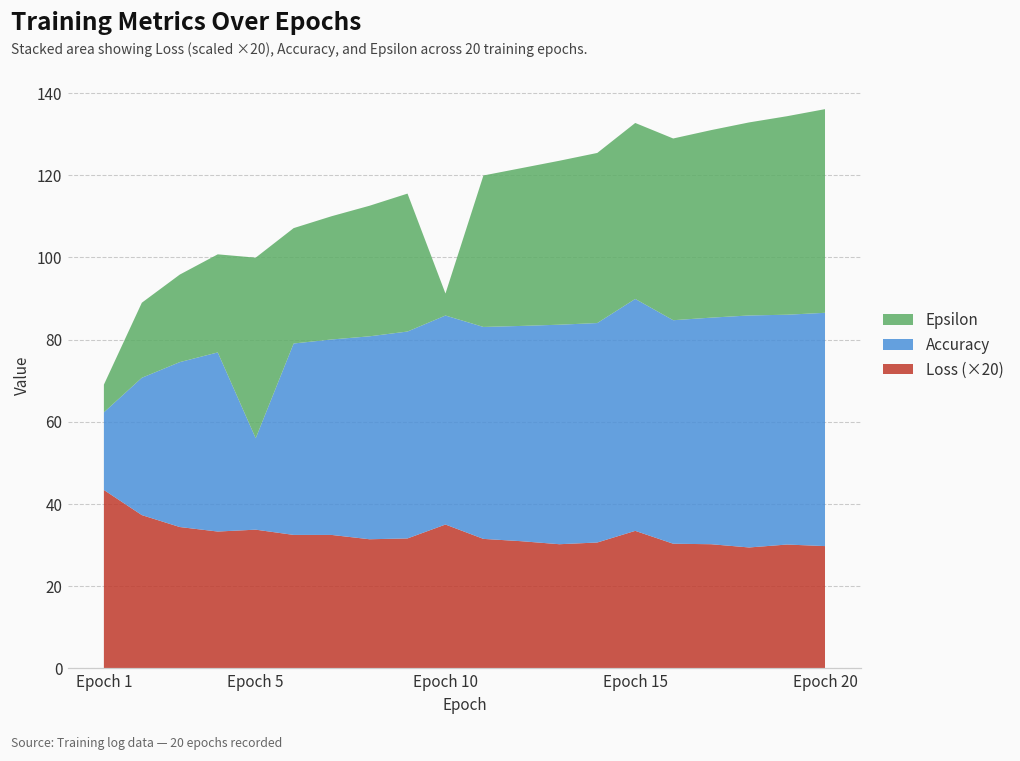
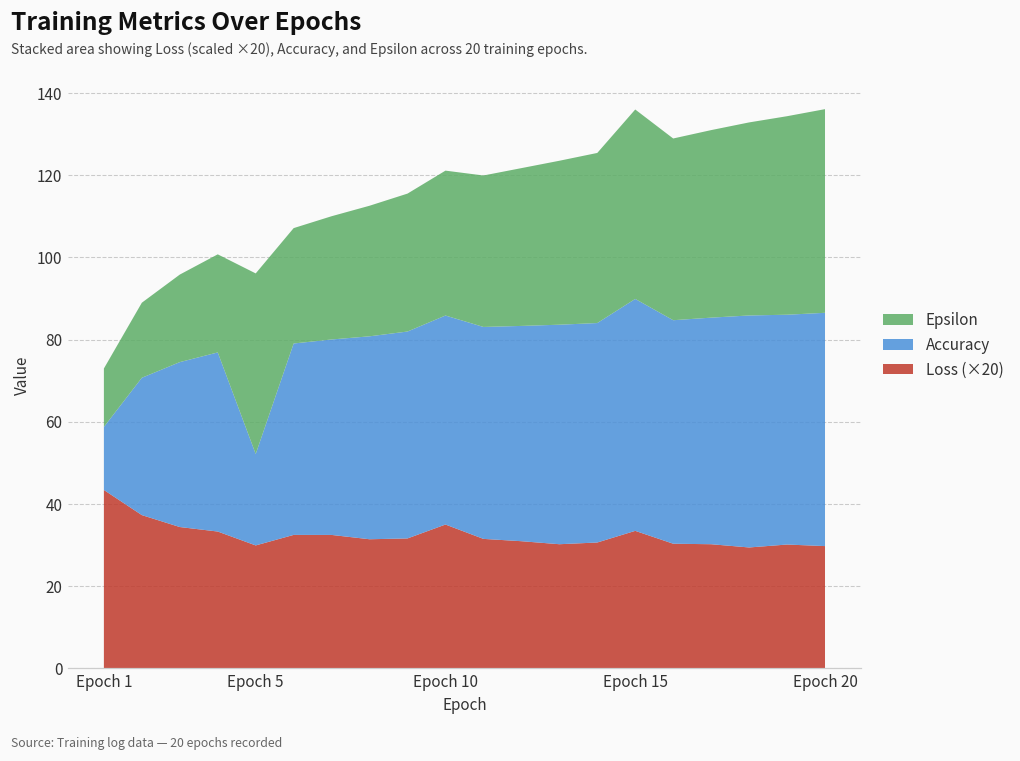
  {
    "Loss (×20)": {
      "Epoch 1": 43,
-     "Epoch 5": 34,
+     "Epoch 5": 30,
      "Epoch 10": 35,
      "Epoch 15": 33,
      "Epoch 20": 30
    },
    "Accuracy": {
-     "Epoch 1": 19,
+     "Epoch 1": 15,
      "Epoch 5": 22,
      "Epoch 10": 51,
      "Epoch 15": 56,
      "Epoch 20": 57
    },
    "Epsilon": {
-     "Epoch 1": 7,
+     "Epoch 1": 14,
      "Epoch 5": 44,
-     "Epoch 10": 5,
-     "Epoch 15": 43,
+     "Epoch 10": 35,
+     "Epoch 15": 46,
      "Epoch 20": 50
    }
  }
